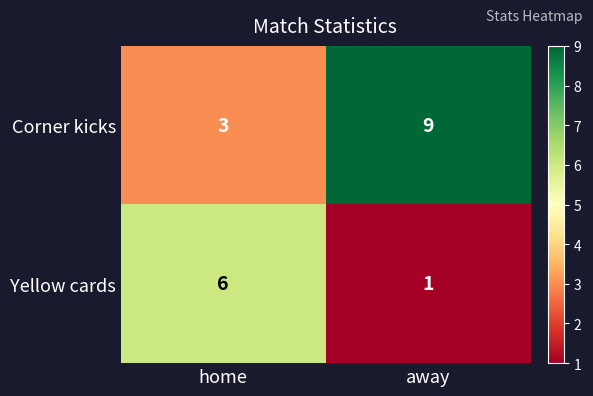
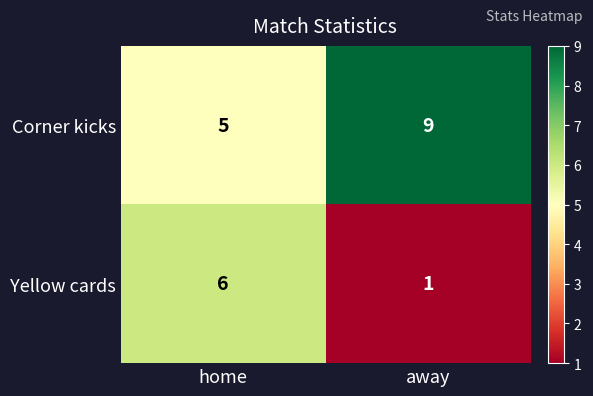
  {
    "Corner kicks": {
-     "home": 3,
+     "home": 5,
      "away": 9
    },
    "Yellow cards": {
      "home": 6,
      "away": 1
    }
  }
